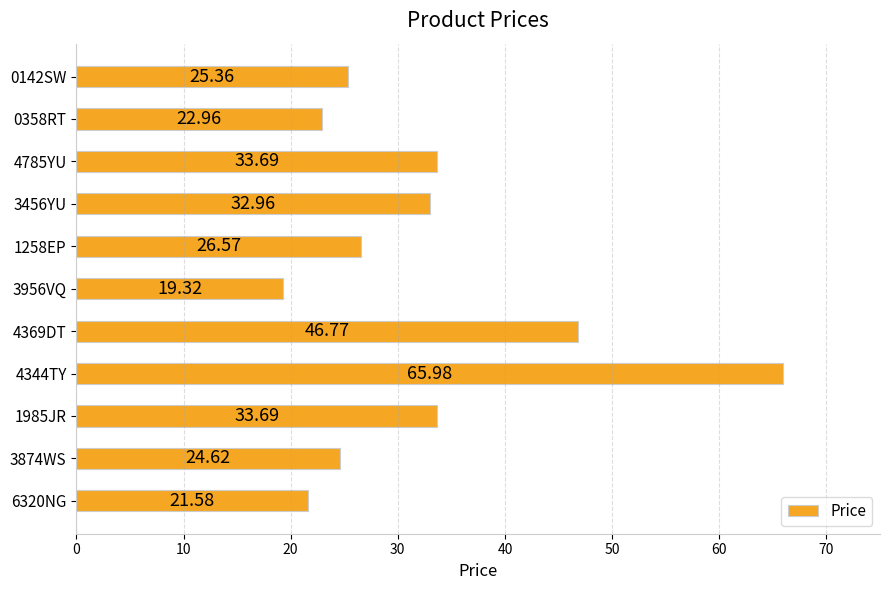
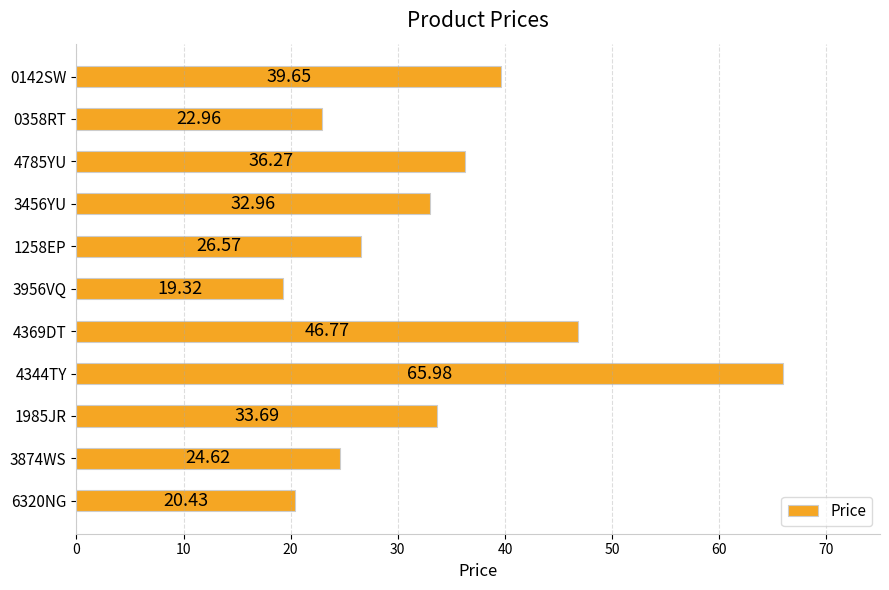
  {
-   "0142SW": 25.36,
+   "0142SW": 39.65,
    "0358RT": 22.96,
-   "4785YU": 33.69,
+   "4785YU": 36.27,
    "3456YU": 32.96,
    "1258EP": 26.57,
    "3956VQ": 19.32,
    "4369DT": 46.77,
    "4344TY": 65.98,
    "1985JR": 33.69,
    "3874WS": 24.62,
-   "6320NG": 21.58
+   "6320NG": 20.43
  }
